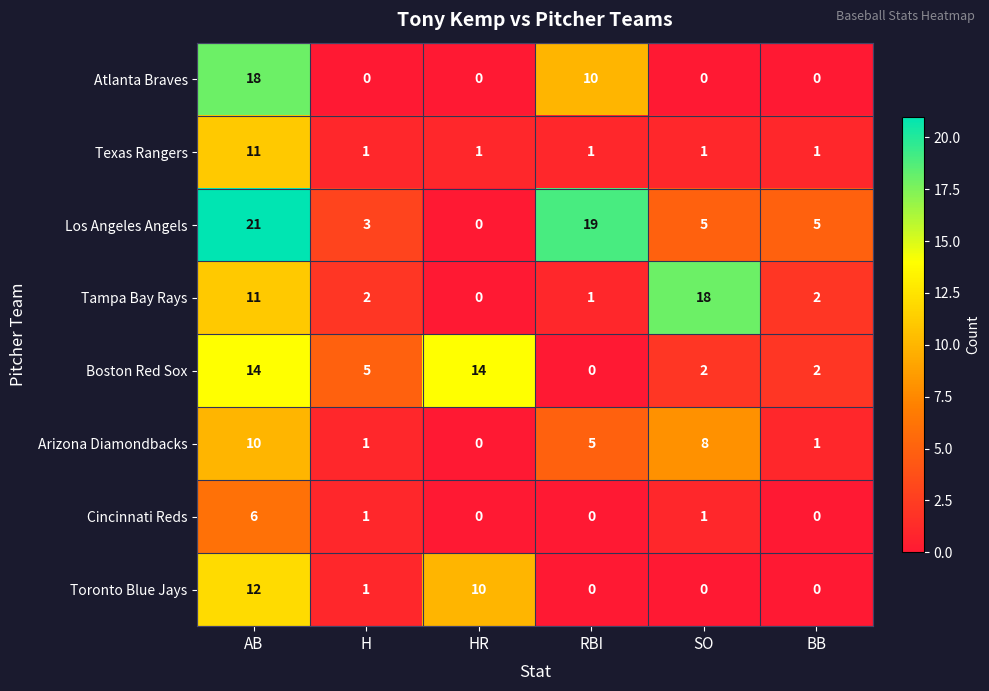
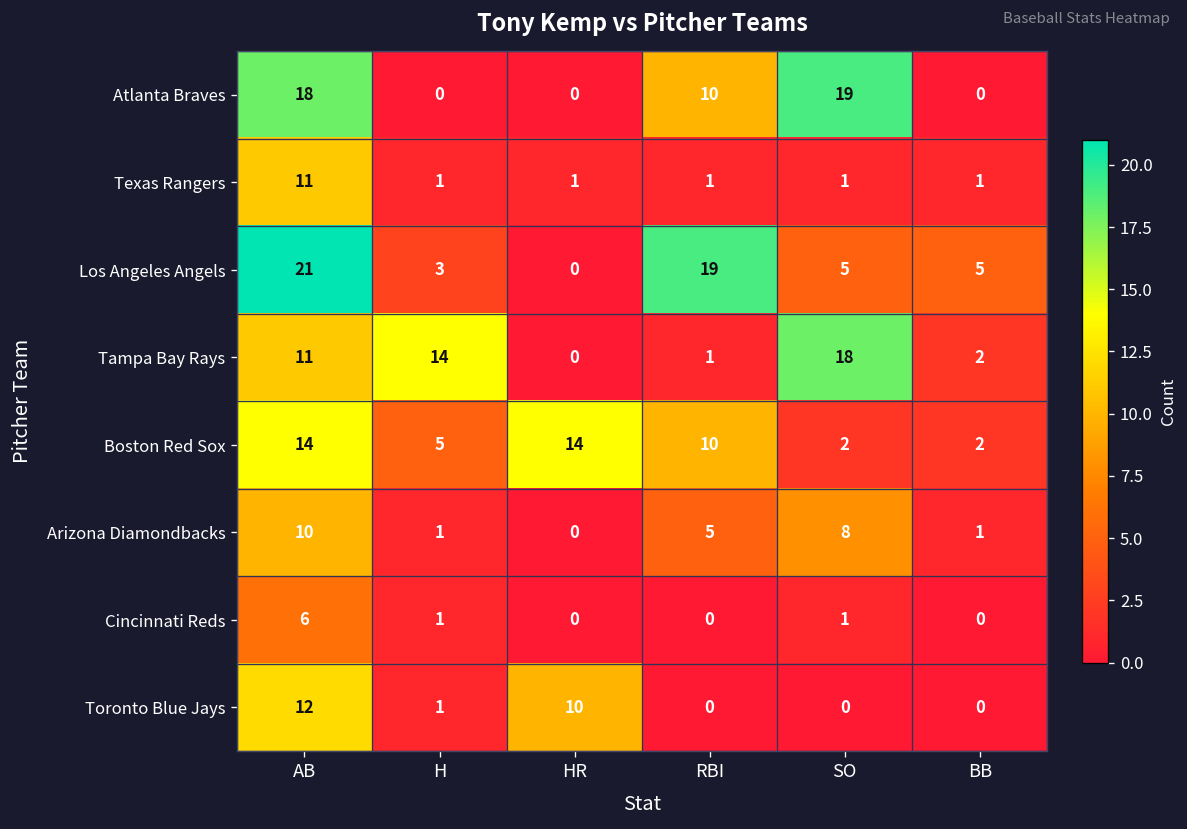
  {
    "Atlanta Braves": {
      "AB": 18,
      "H": 0,
      "HR": 0,
      "RBI": 10,
-     "SO": 0,
+     "SO": 19,
      "BB": 0
    },
    "Texas Rangers": {
      "AB": 11,
      "H": 1,
      "HR": 1,
      "RBI": 1,
      "SO": 1,
      "BB": 1
    },
    "Los Angeles Angels": {
      "AB": 21,
      "H": 3,
      "HR": 0,
      "RBI": 19,
      "SO": 5,
      "BB": 5
    },
    "Tampa Bay Rays": {
      "AB": 11,
-     "H": 2,
+     "H": 14,
      "HR": 0,
      "RBI": 1,
      "SO": 18,
      "BB": 2
    },
    "Boston Red Sox": {
      "AB": 14,
      "H": 5,
      "HR": 14,
-     "RBI": 0,
+     "RBI": 10,
      "SO": 2,
      "BB": 2
    },
    "Arizona Diamondbacks": {
      "AB": 10,
      "H": 1,
      "HR": 0,
      "RBI": 5,
      "SO": 8,
      "BB": 1
    },
    "Cincinnati Reds": {
      "AB": 6,
      "H": 1,
      "HR": 0,
      "RBI": 0,
      "SO": 1,
      "BB": 0
    },
    "Toronto Blue Jays": {
      "AB": 12,
      "H": 1,
      "HR": 10,
      "RBI": 0,
      "SO": 0,
      "BB": 0
    }
  }
